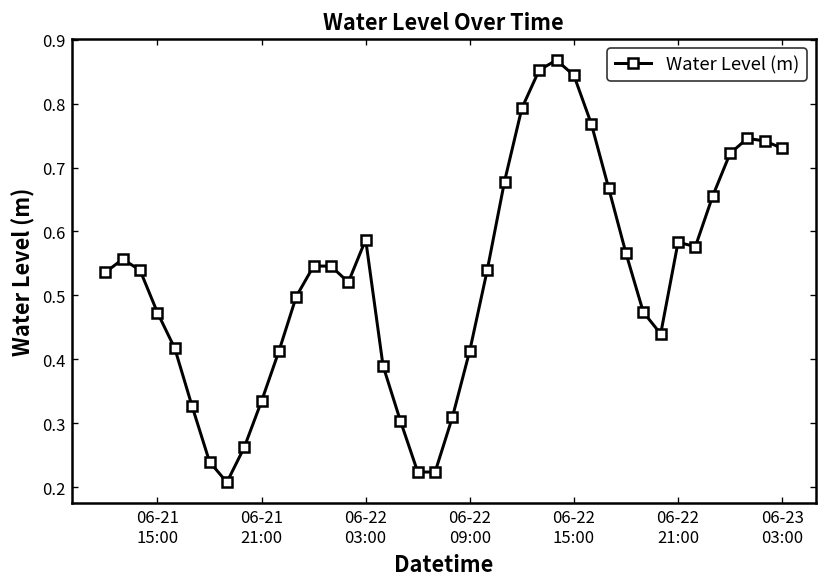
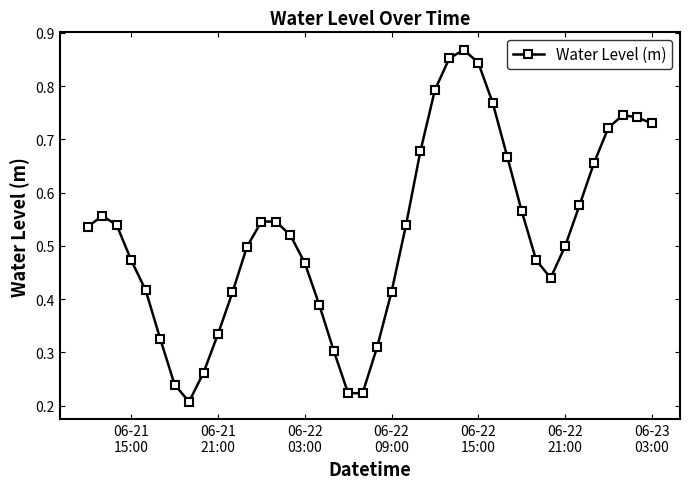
  {
    "06-21 15:00": 0.47,
    "06-21 21:00": 0.33,
-   "06-22 03:00": 0.59,
+   "06-22 03:00": 0.47,
    "06-22 09:00": 0.41,
    "06-22 15:00": 0.84,
-   "06-22 21:00": 0.58,
+   "06-22 21:00": 0.50,
    "06-23 03:00": 0.73
  }
